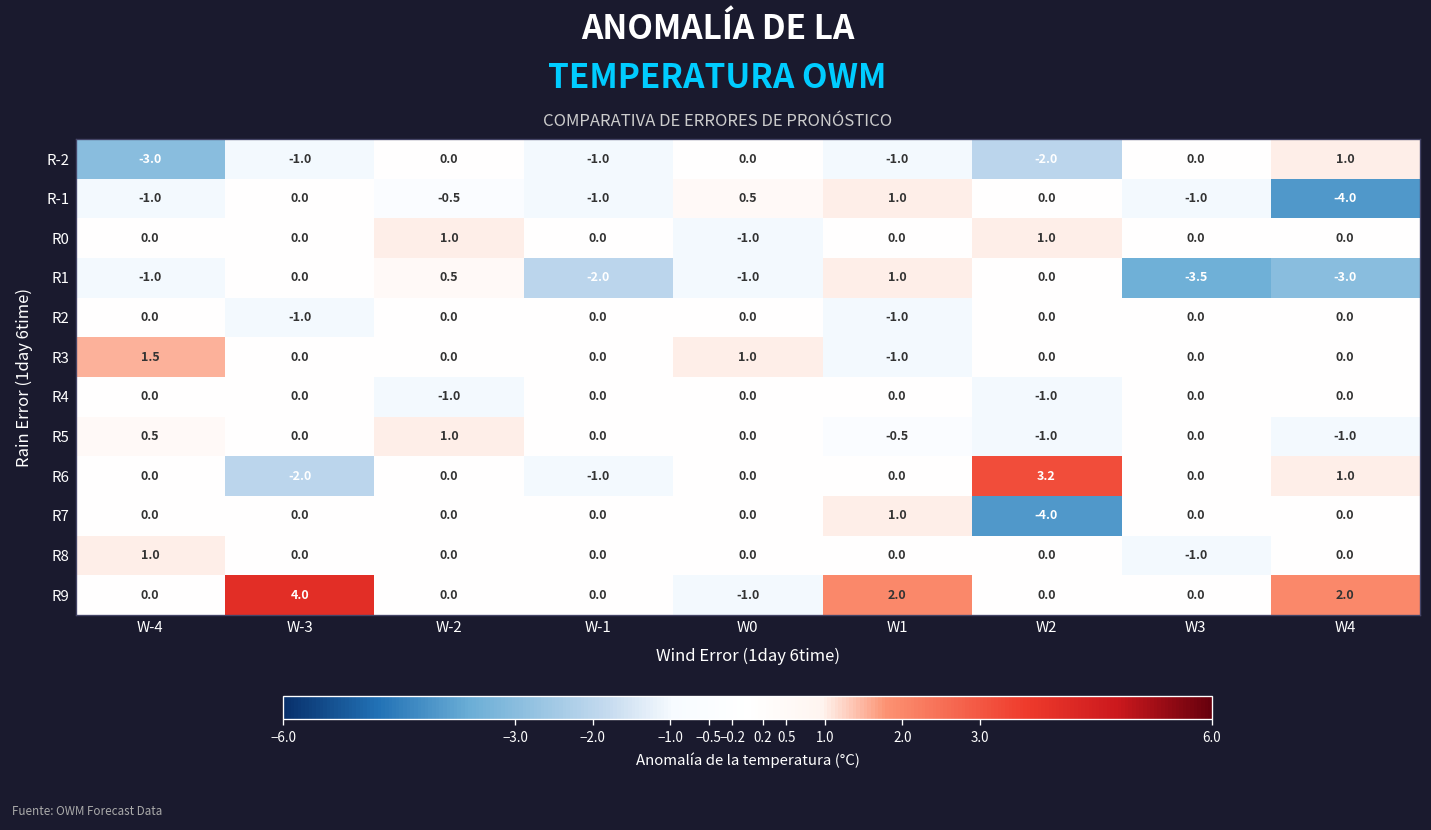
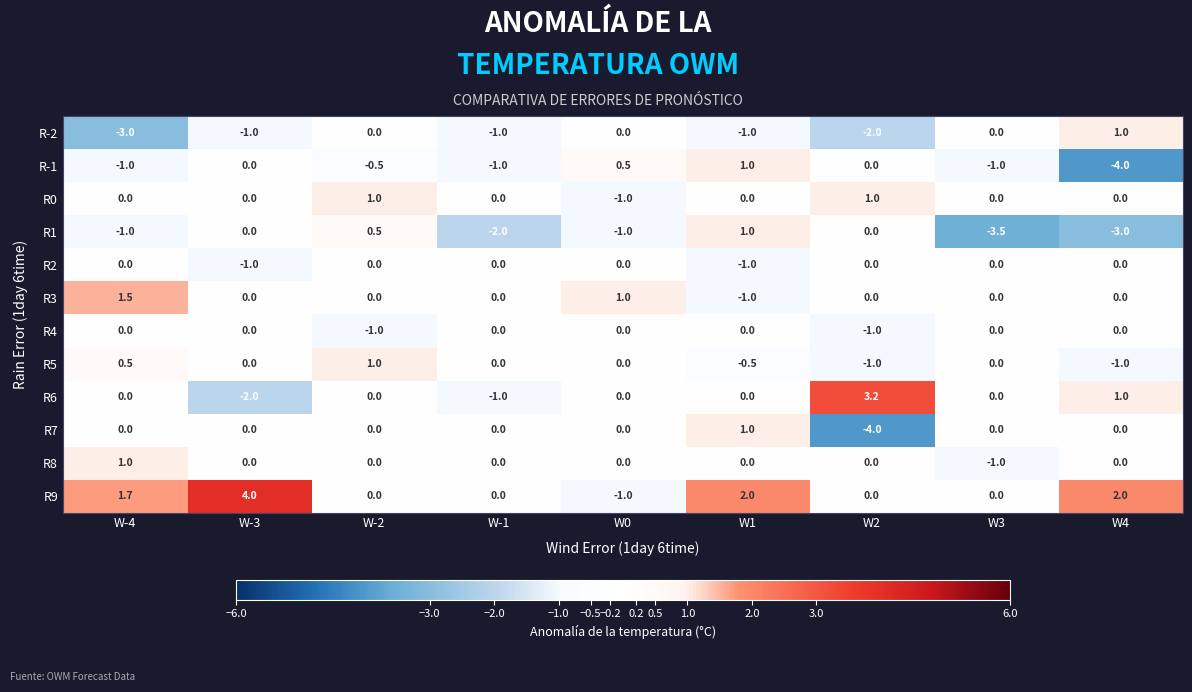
  {
    "R-2": {
      "W-4": -3.0,
      "W-3": -1.0,
      "W-2": 0.0,
      "W-1": -1.0,
      "W0": 0.0,
      "W1": -1.0,
      "W2": -2.0,
      "W3": 0.0,
      "W4": 1.0
    },
    "R-1": {
      "W-4": -1.0,
      "W-3": 0.0,
      "W-2": -0.5,
      "W-1": -1.0,
      "W0": 0.5,
      "W1": 1.0,
      "W2": 0.0,
      "W3": -1.0,
      "W4": -4.0
    },
    "R0": {
      "W-4": 0.0,
      "W-3": 0.0,
      "W-2": 1.0,
      "W-1": 0.0,
      "W0": -1.0,
      "W1": 0.0,
      "W2": 1.0,
      "W3": 0.0,
      "W4": 0.0
    },
    "R1": {
      "W-4": -1.0,
      "W-3": 0.0,
      "W-2": 0.5,
      "W-1": -2.0,
      "W0": -1.0,
      "W1": 1.0,
      "W2": 0.0,
      "W3": -3.5,
      "W4": -3.0
    },
    "R2": {
      "W-4": 0.0,
      "W-3": -1.0,
      "W-2": 0.0,
      "W-1": 0.0,
      "W0": 0.0,
      "W1": -1.0,
      "W2": 0.0,
      "W3": 0.0,
      "W4": 0.0
    },
    "R3": {
      "W-4": 1.5,
      "W-3": 0.0,
      "W-2": 0.0,
      "W-1": 0.0,
      "W0": 1.0,
      "W1": -1.0,
      "W2": 0.0,
      "W3": 0.0,
      "W4": 0.0
    },
    "R4": {
      "W-4": 0.0,
      "W-3": 0.0,
      "W-2": -1.0,
      "W-1": 0.0,
      "W0": 0.0,
      "W1": 0.0,
      "W2": -1.0,
      "W3": 0.0,
      "W4": 0.0
    },
    "R5": {
      "W-4": 0.5,
      "W-3": 0.0,
      "W-2": 1.0,
      "W-1": 0.0,
      "W0": 0.0,
      "W1": -0.5,
      "W2": -1.0,
      "W3": 0.0,
      "W4": -1.0
    },
    "R6": {
      "W-4": 0.0,
      "W-3": -2.0,
      "W-2": 0.0,
      "W-1": -1.0,
      "W0": 0.0,
      "W1": 0.0,
      "W2": 3.2,
      "W3": 0.0,
      "W4": 1.0
    },
    "R7": {
      "W-4": 0.0,
      "W-3": 0.0,
      "W-2": 0.0,
      "W-1": 0.0,
      "W0": 0.0,
      "W1": 1.0,
      "W2": -4.0,
      "W3": 0.0,
      "W4": 0.0
    },
    "R8": {
      "W-4": 1.0,
      "W-3": 0.0,
      "W-2": 0.0,
      "W-1": 0.0,
      "W0": 0.0,
      "W1": 0.0,
      "W2": 0.0,
      "W3": -1.0,
      "W4": 0.0
    },
    "R9": {
-     "W-4": 0.0,
+     "W-4": 1.7,
      "W-3": 4.0,
      "W-2": 0.0,
      "W-1": 0.0,
      "W0": -1.0,
      "W1": 2.0,
      "W2": 0.0,
      "W3": 0.0,
      "W4": 2.0
    }
  }
